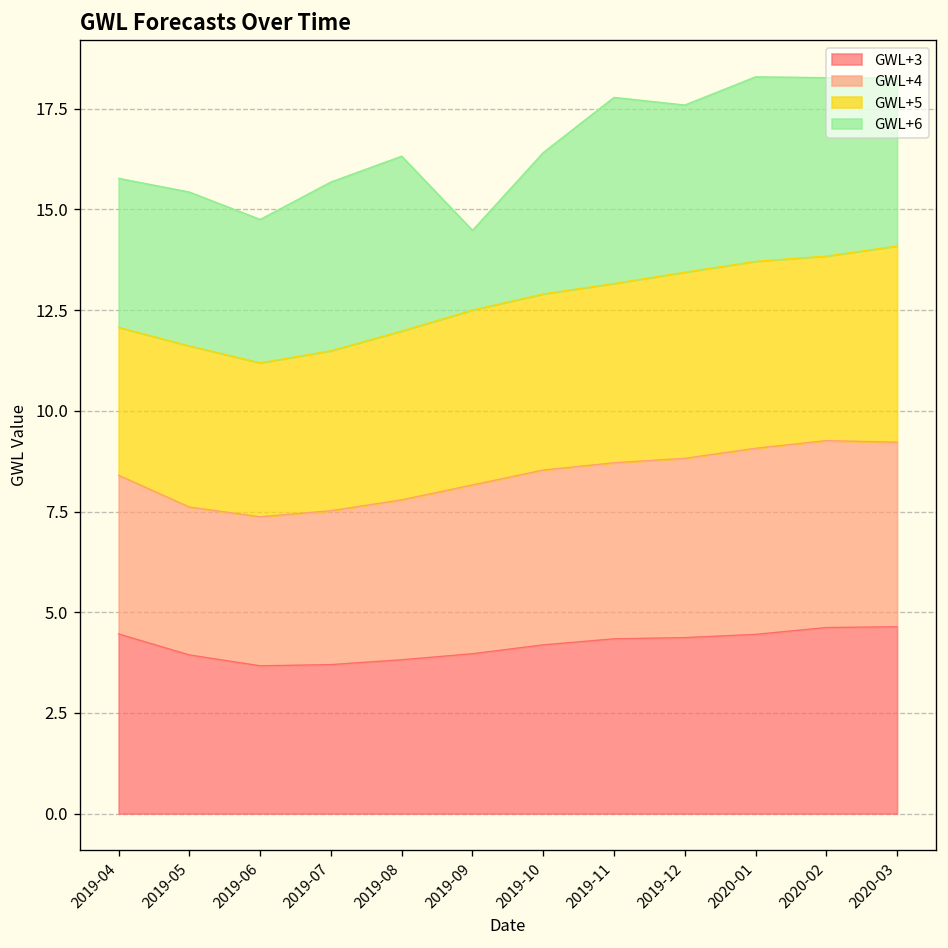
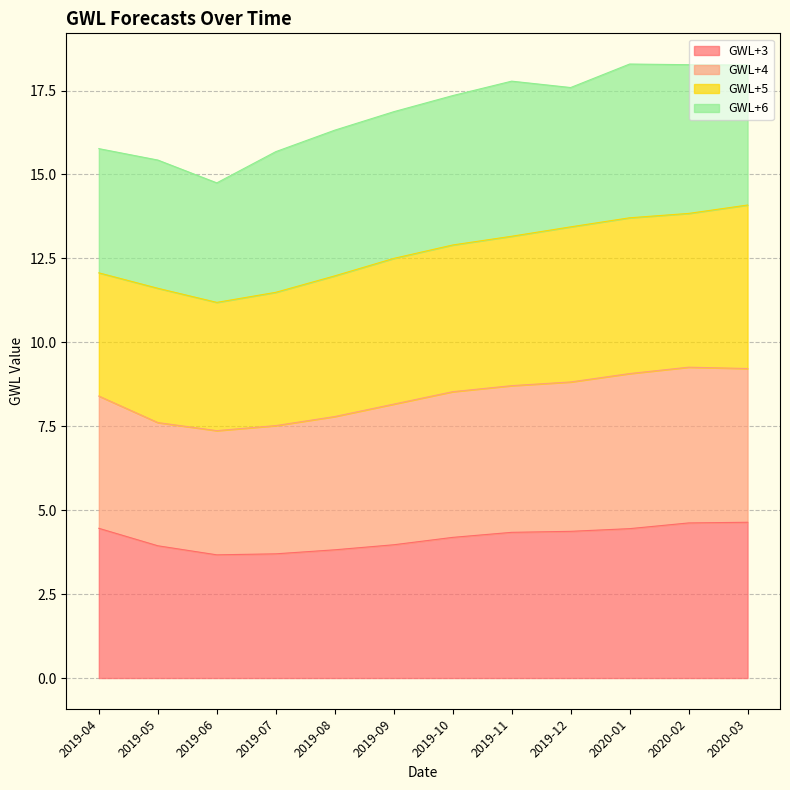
  {
    "GWL+5": {
      "2019-04": 3.7,
      "2019-05": 4.0,
      "2019-06": 3.8,
      "2019-07": 4.0,
      "2019-08": 4.2,
      "2019-09": 4.3,
      "2019-10": 4.4,
      "2019-11": 4.4,
      "2019-12": 4.6,
      "2020-01": 4.6,
      "2020-02": 4.6,
      "2020-03": 4.9
    },
    "GWL+6": {
      "2019-04": 3.7,
      "2019-05": 3.8,
      "2019-06": 3.6,
      "2019-07": 4.2,
      "2019-08": 4.3,
-     "2019-09": 2.0,
-     "2019-10": 3.5,
+     "2019-09": 4.4,
+     "2019-10": 4.4,
      "2019-11": 4.6,
      "2019-12": 4.2,
      "2020-01": 4.6
    }
  }
